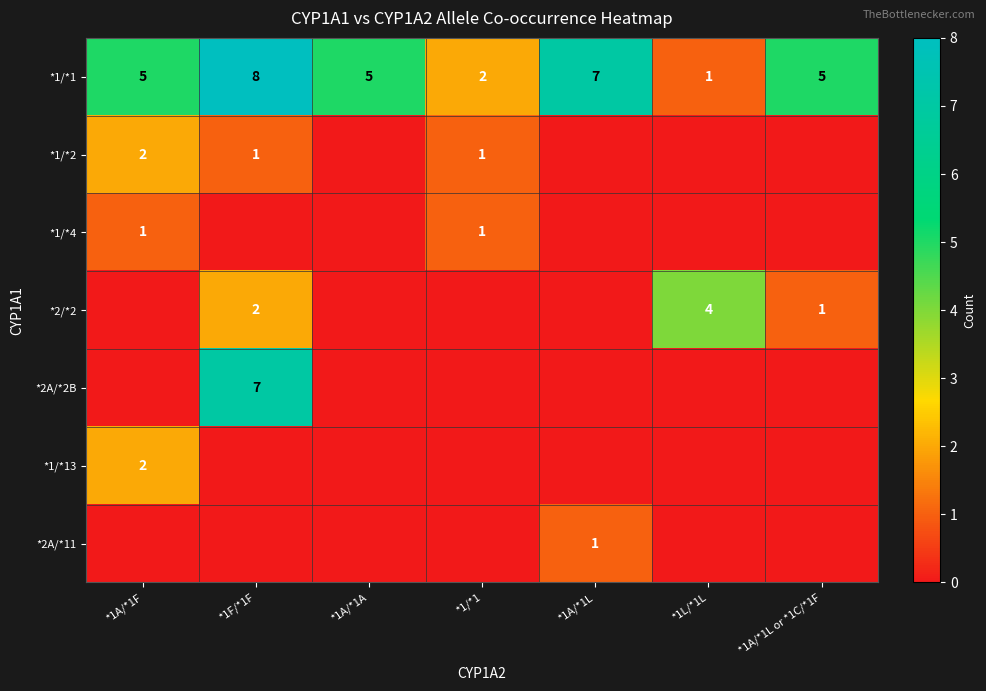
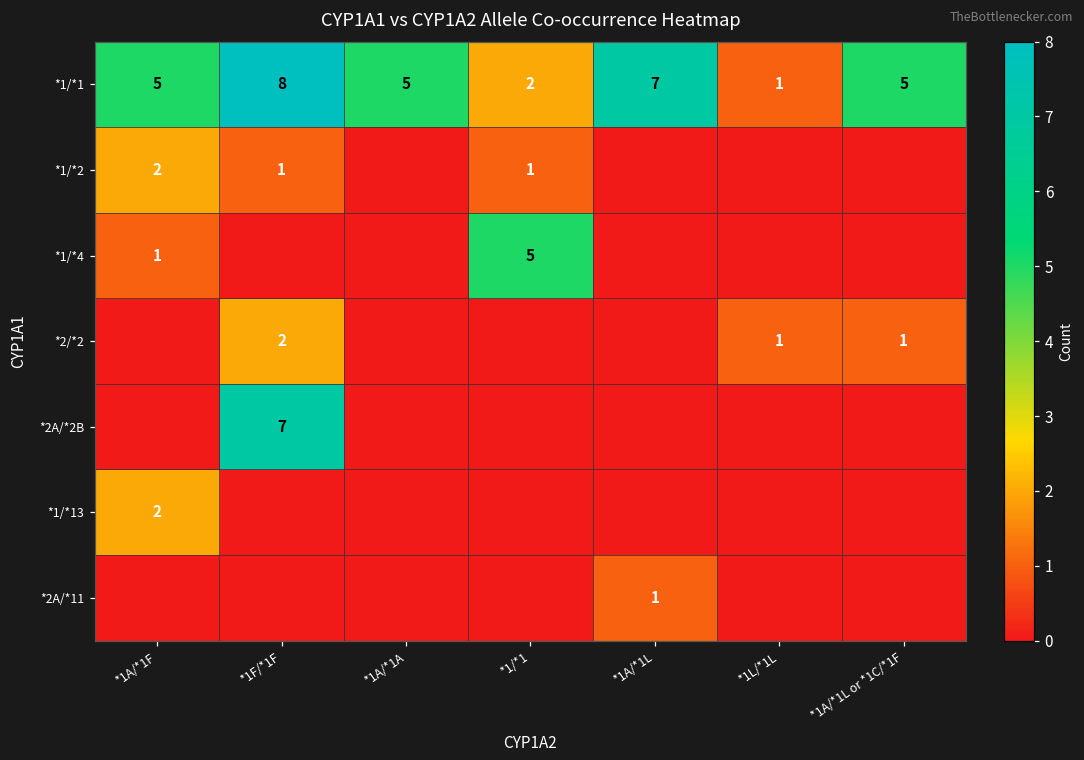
  {
    "*1/*1": {
      "*1A/*1F": 5,
      "*1F/*1F": 8,
      "*1A/*1A": 5,
      "*1/*1": 2,
      "*1A/*1L": 7,
      "*1L/*1L": 1,
      "*1A/*1L or *1C/*1F": 5
    },
    "*1/*2": {
      "*1A/*1F": 2,
      "*1F/*1F": 1,
      "*1/*1": 1
    },
    "*1/*4": {
      "*1A/*1F": 1,
-     "*1/*1": 1
+     "*1/*1": 5
    },
    "*2/*2": {
      "*1F/*1F": 2,
-     "*1L/*1L": 4,
+     "*1L/*1L": 1,
      "*1A/*1L or *1C/*1F": 1
    },
    "*2A/*2B": {
      "*1F/*1F": 7
    },
    "*1/*13": {
      "*1A/*1F": 2
    },
    "*2A/*11": {
      "*1A/*1L": 1
    }
  }
